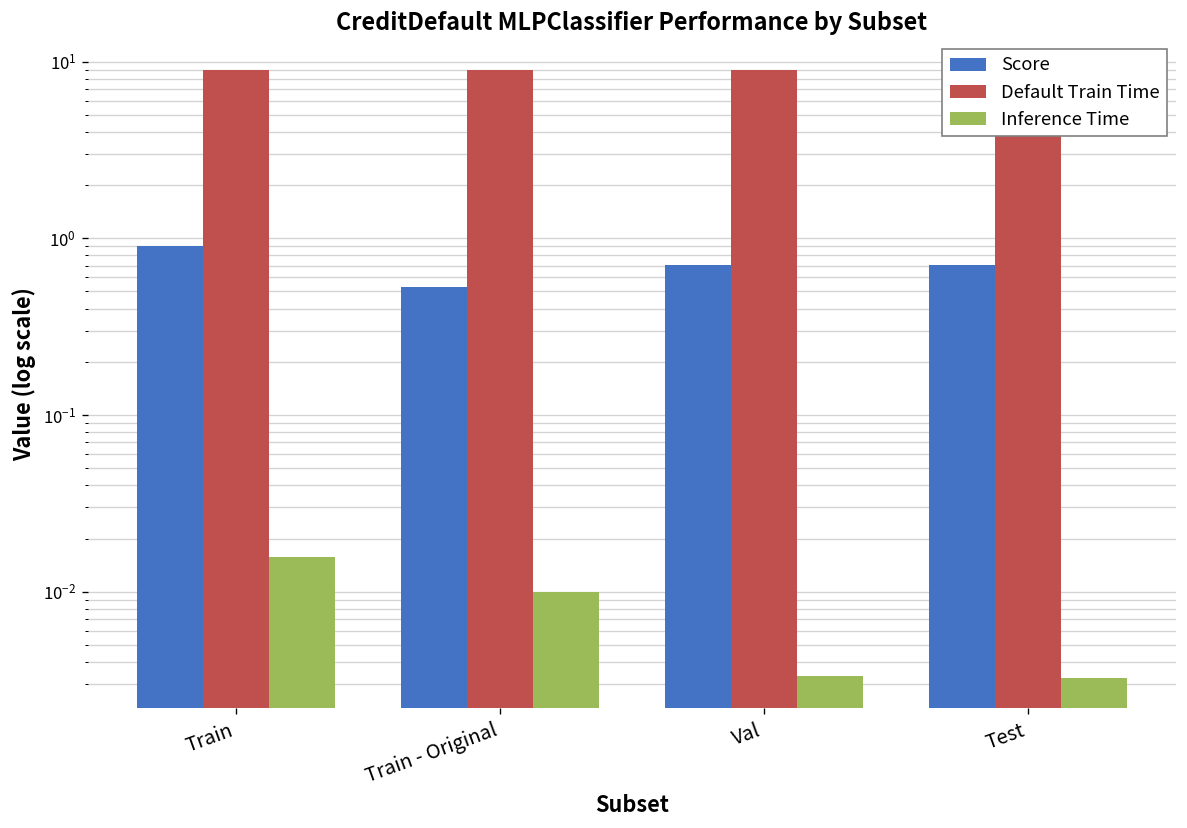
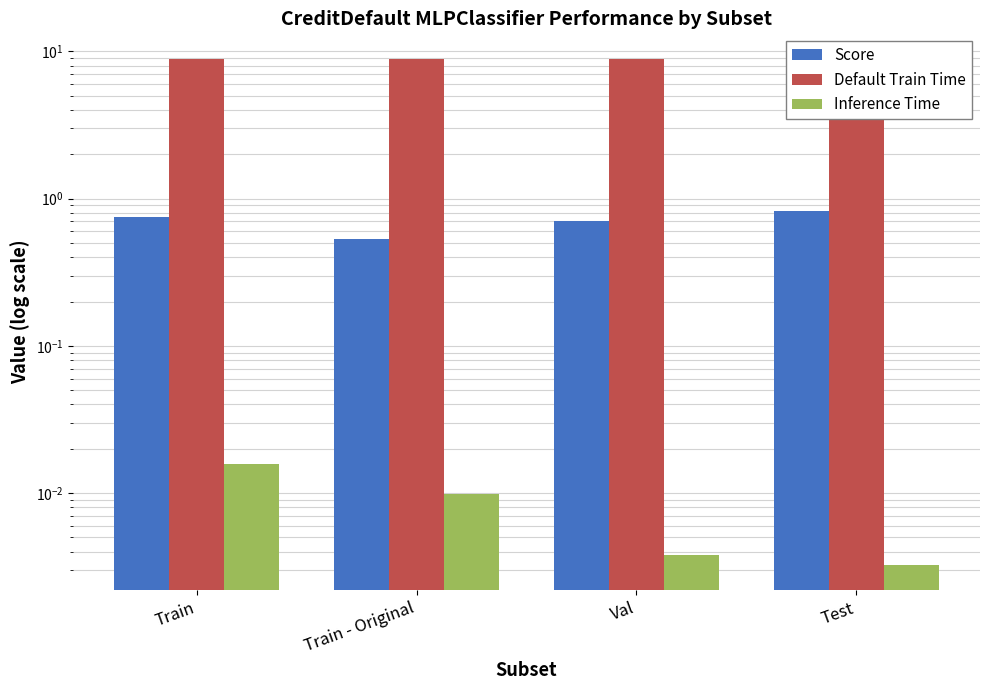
  {
    "Score": {
-     "Train": 0.9,
+     "Train": 0.7,
      "Train - Original": 0.53,
      "Val": 0.7,
-     "Test": 0.7
+     "Test": 0.8
    },
    "Default Train Time": {
      "Train": 9,
      "Train - Original": 9,
      "Val": 9
    },
    "Inference Time": {
      "Train": 0.016,
      "Train - Original": 0.010,
-     "Val": 0.0033,
+     "Val": 0.0038,
      "Test": 0.0033
    }
  }
